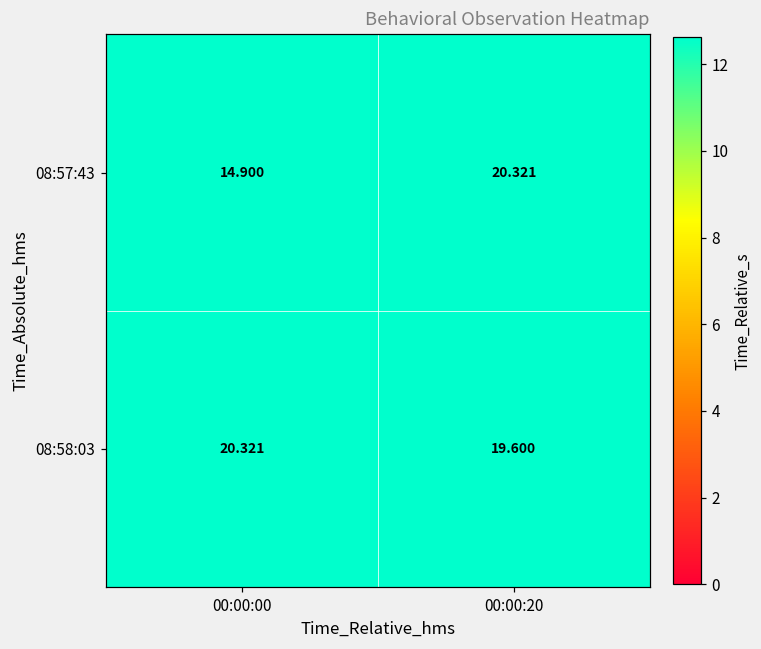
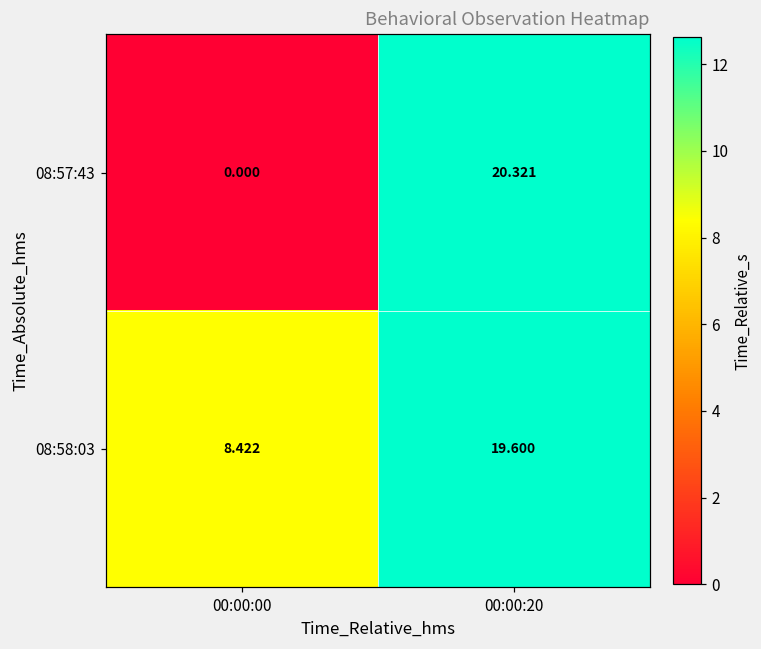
  {
    "08:57:43": {
-     "00:00:00": 14.900,
+     "00:00:00": 0.000,
      "00:00:20": 20.321
    },
    "08:58:03": {
-     "00:00:00": 20.321,
+     "00:00:00": 8.422,
      "00:00:20": 19.600
    }
  }
